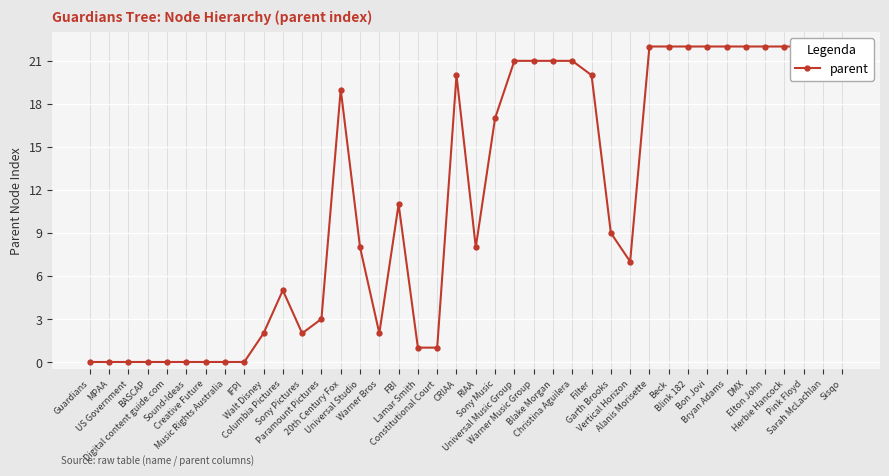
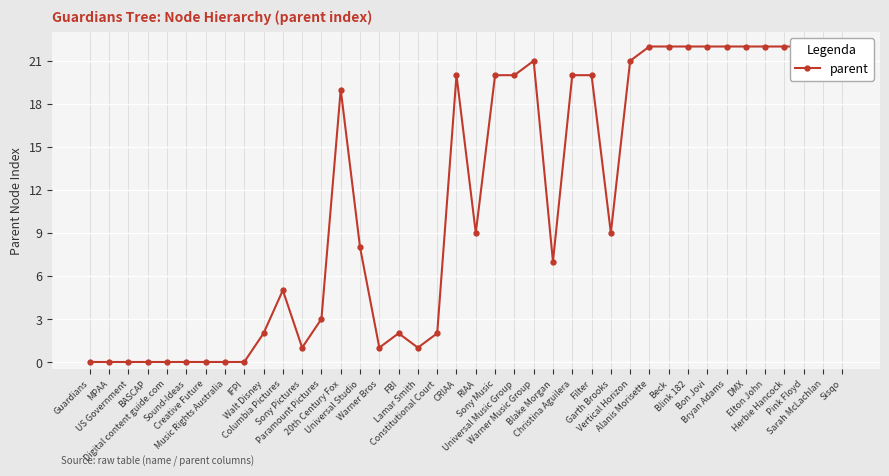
  {
    "Guardians": 0,
    "MPAA": 0,
    "US Government": 0,
    "BASCAP": 0,
    "Digital content guide.com": 0,
    "Sound-Ideas": 0,
    "Creative Future": 0,
    "Music Rights Australia": 0,
    "IFPI": 0,
    "Walt Disney": 2,
    "Columbia Pictures": 5,
-   "Sony Pictures": 2,
+   "Sony Pictures": 1,
    "Paramount Pictures": 3,
    "20th Century Fox": 19,
    "Universal Studio": 8,
-   "Warner Bros": 2,
-   "FBI": 11,
+   "Warner Bros": 1,
+   "FBI": 2,
    "Lamar Smith": 1,
-   "Constitutional Court": 1,
+   "Constitutional Court": 2,
    "CRIAA": 20,
-   "RIAA": 8,
-   "Sony Music": 17,
-   "Universal Music Group": 21,
+   "RIAA": 9,
+   "Sony Music": 20,
+   "Universal Music Group": 20,
    "Warner Music Group": 21,
-   "Blake Morgan": 21,
-   "Christina Aguilera": 21,
+   "Blake Morgan": 7,
+   "Christina Aguilera": 20,
    "Filter": 20,
    "Garth Brooks": 9,
-   "Vertical Horizon": 7,
+   "Vertical Horizon": 21,
    "Alanis Morisette": 22,
    "Beck": 22,
    "Blink 182": 22,
    "Bon Jovi": 22,
    "Bryan Adams": 22,
    "DMX": 22,
    "Elton John": 22,
    "Herbie Hancock": 22
  }
